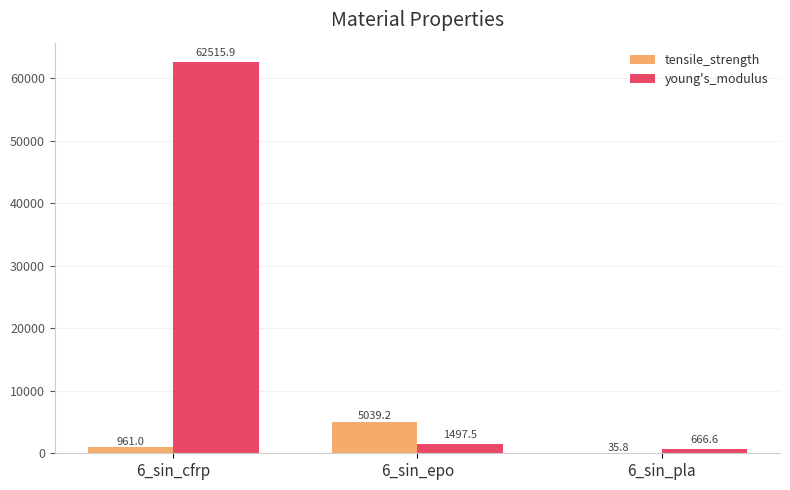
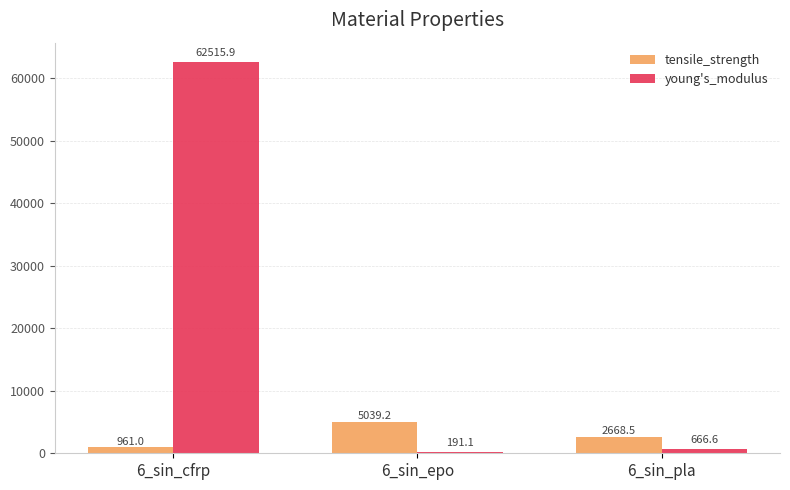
  {
    "tensile_strength": {
      "6_sin_cfrp": 961.0,
      "6_sin_epo": 5039.2,
-     "6_sin_pla": 35.8
+     "6_sin_pla": 2668.5
    },
    "young's_modulus": {
      "6_sin_cfrp": 62515.9,
-     "6_sin_epo": 1497.5,
+     "6_sin_epo": 191.1,
      "6_sin_pla": 666.6
    }
  }
